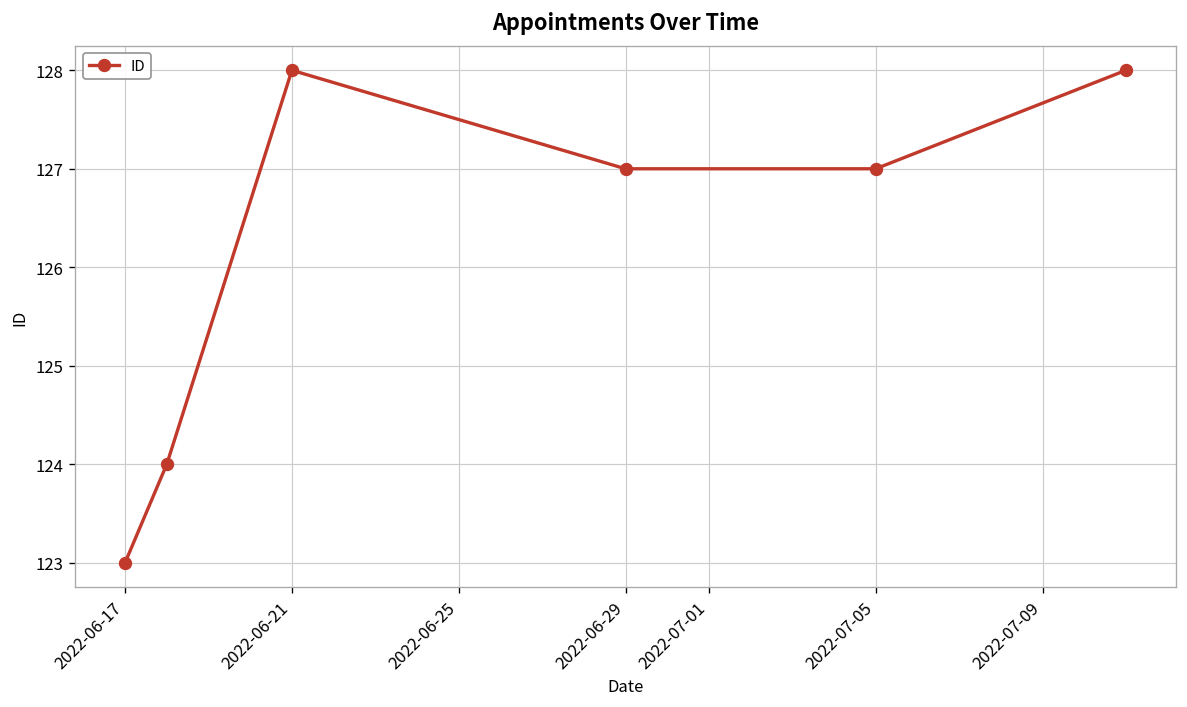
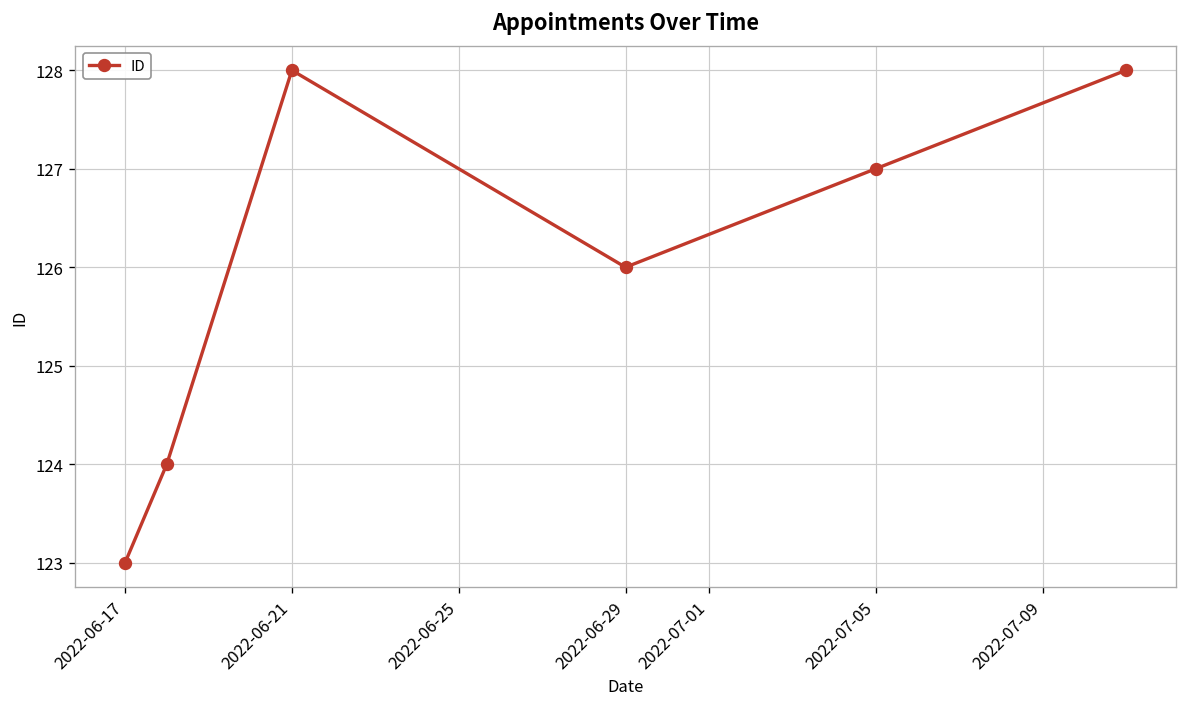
  {
    "2022-06-17": 123,
    "2022-06-21": 128,
-   "2022-06-29": 127,
+   "2022-06-29": 126,
    "2022-07-05": 127
  }
